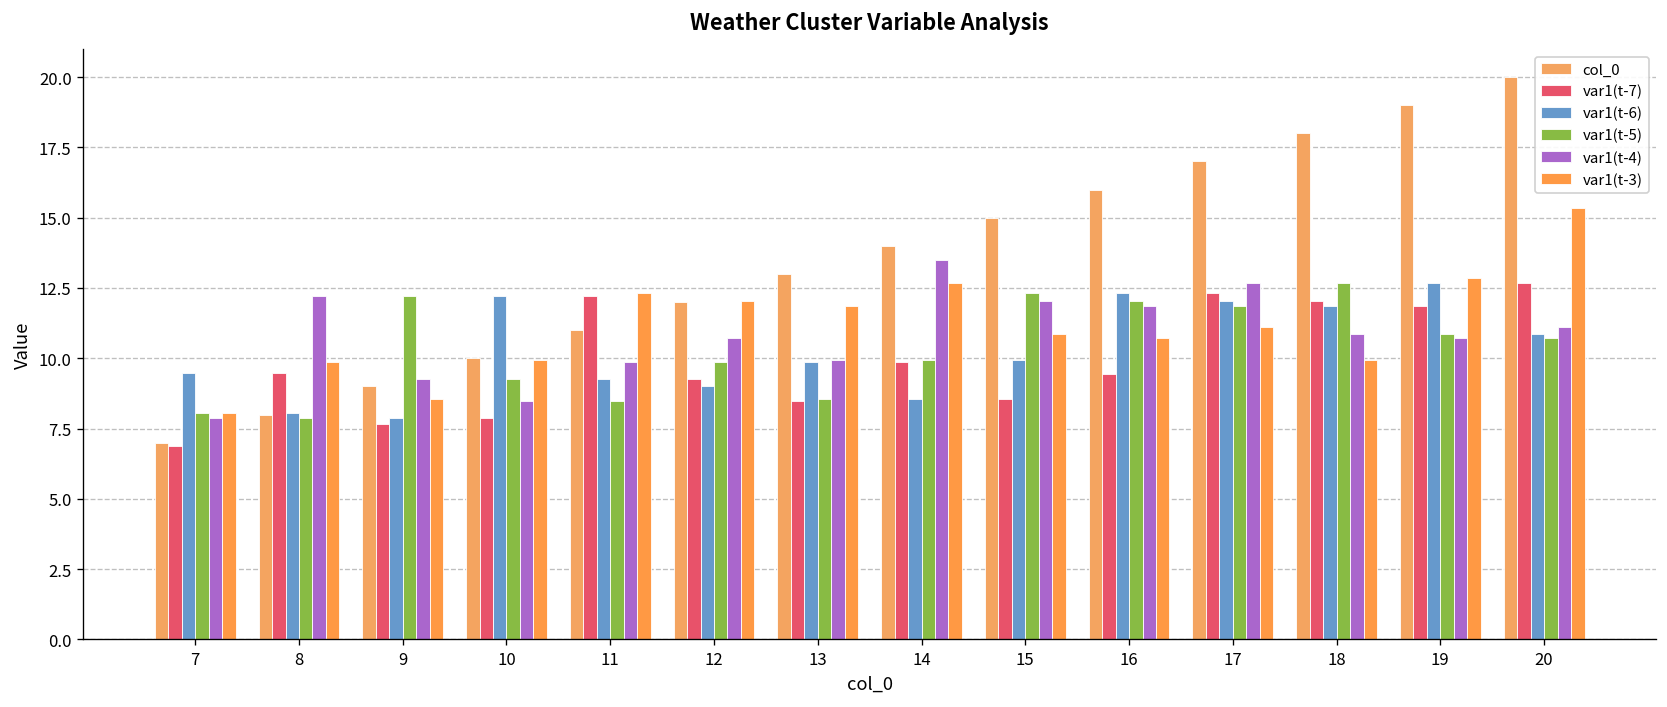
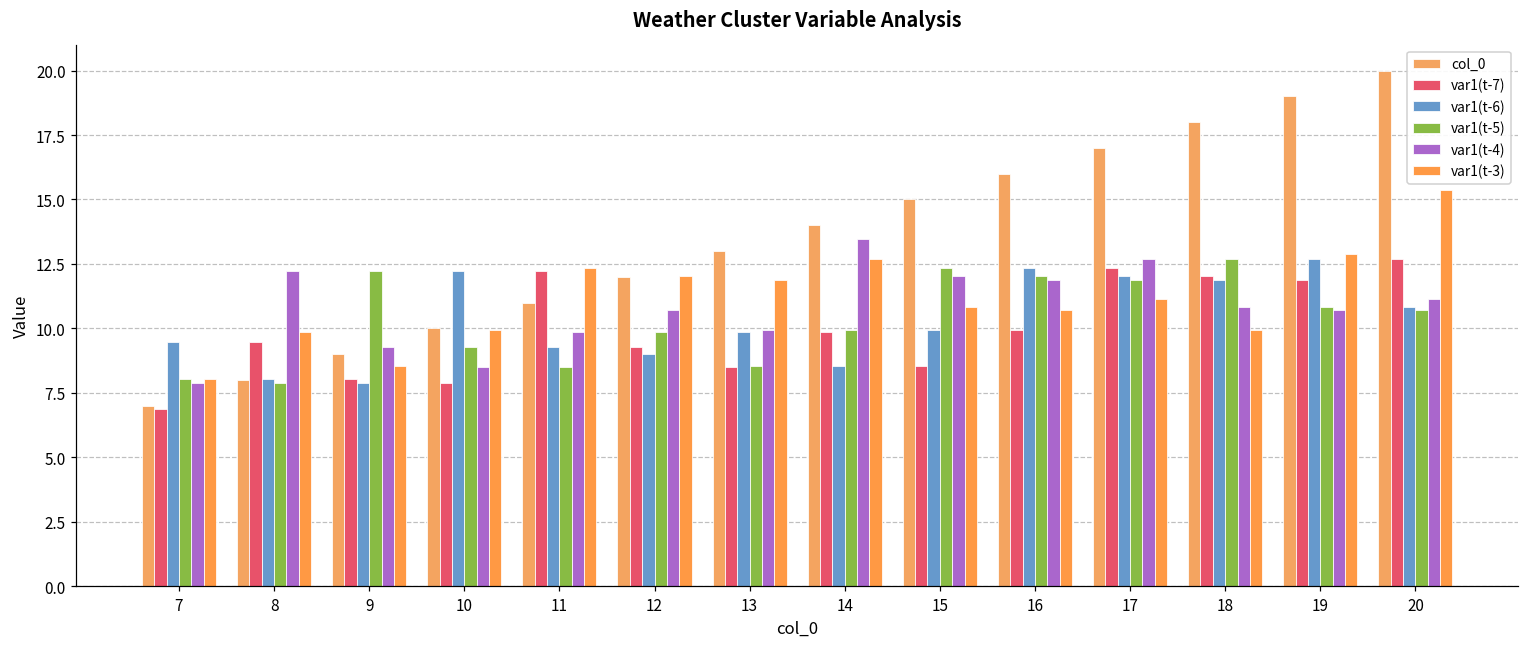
  {
    "var1(t-7)": {
      "7": 6.9,
      "8": 9.5,
-     "9": 7.6,
+     "9": 8.1,
      "10": 7.9,
      "11": 12.2,
      "12": 9.3,
      "13": 8.5,
      "14": 9.9,
      "15": 8.5,
-     "16": 9.4,
+     "16": 9.9,
      "17": 12.3,
      "18": 12.0,
      "19": 11.9,
      "20": 12.7
    },
    "var1(t-6)": {
      "7": 9.5,
      "8": 8.1,
      "9": 7.9,
      "10": 12.2,
      "11": 9.3,
      "12": 9.0,
      "13": 9.9,
      "14": 8.5,
      "15": 9.9,
      "16": 12.3,
      "17": 12.0,
      "18": 11.9,
      "19": 12.7,
      "20": 10.8
    },
    "var1(t-5)": {
      "7": 8.1,
      "8": 7.9,
      "9": 12.2,
      "10": 9.3,
      "11": 8.5,
      "12": 9.9,
      "13": 8.5,
      "14": 9.9,
      "15": 12.3,
      "16": 12.0,
      "17": 11.9,
      "18": 12.7,
      "19": 10.8,
      "20": 10.7
    },
    "var1(t-4)": {
      "7": 7.9,
      "8": 12.2,
      "9": 9.3,
      "10": 8.5,
      "11": 9.9,
      "12": 10.7,
      "13": 9.9,
      "14": 13.5,
      "15": 12.0,
      "16": 11.9,
      "17": 12.7,
      "18": 10.8,
      "19": 10.7,
      "20": 11.1
    }
  }
